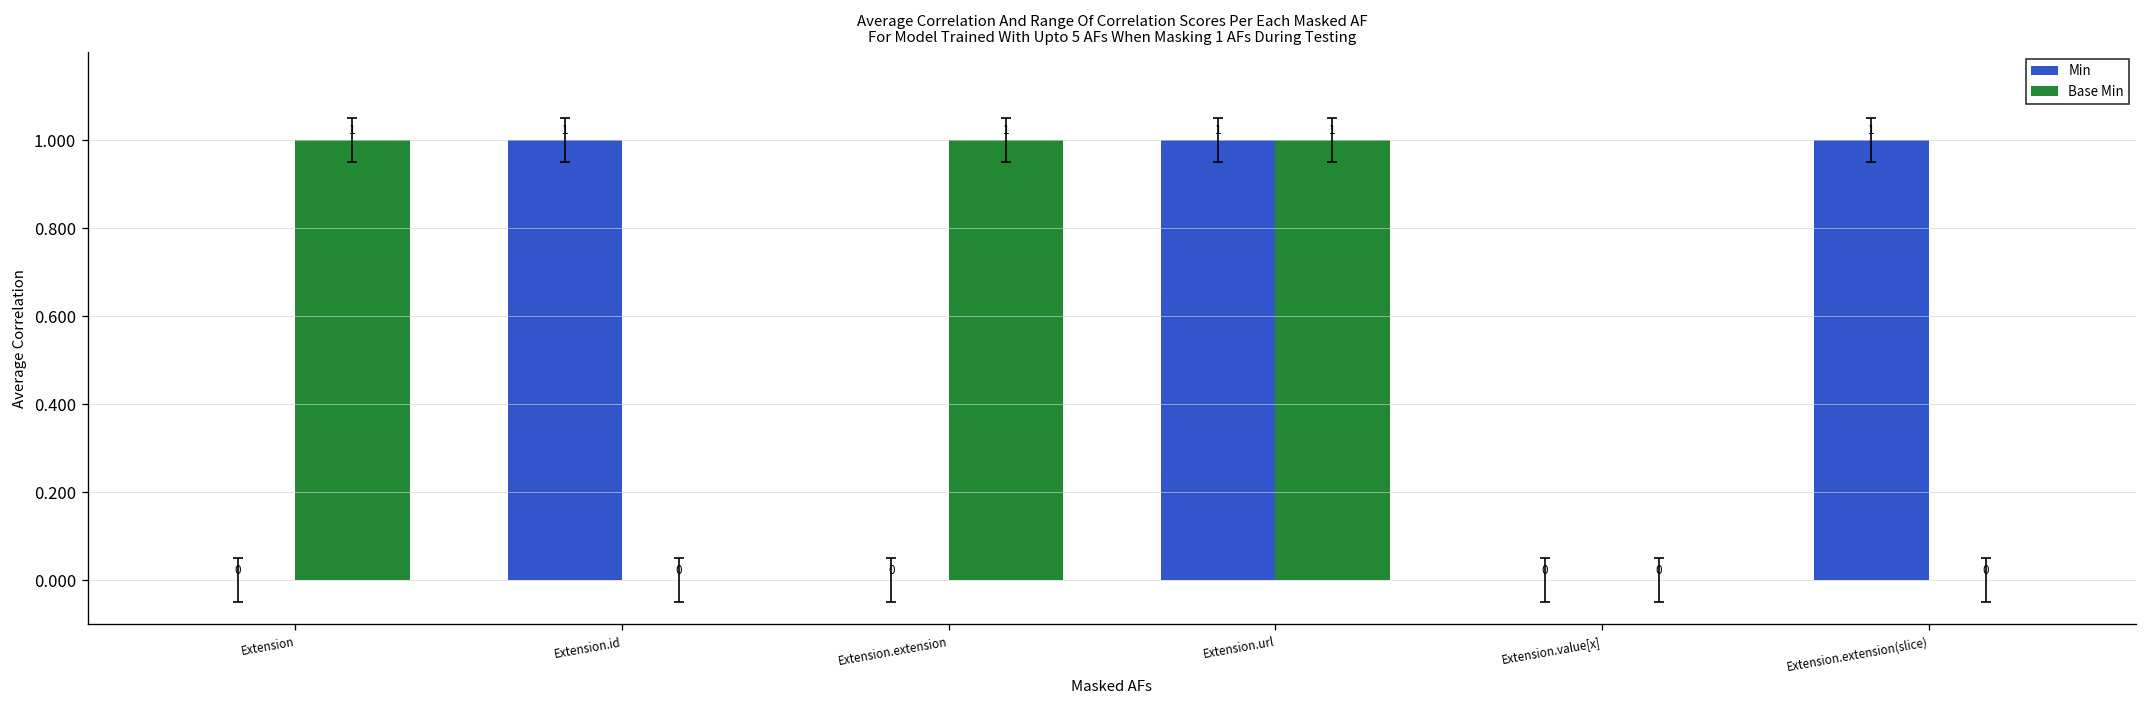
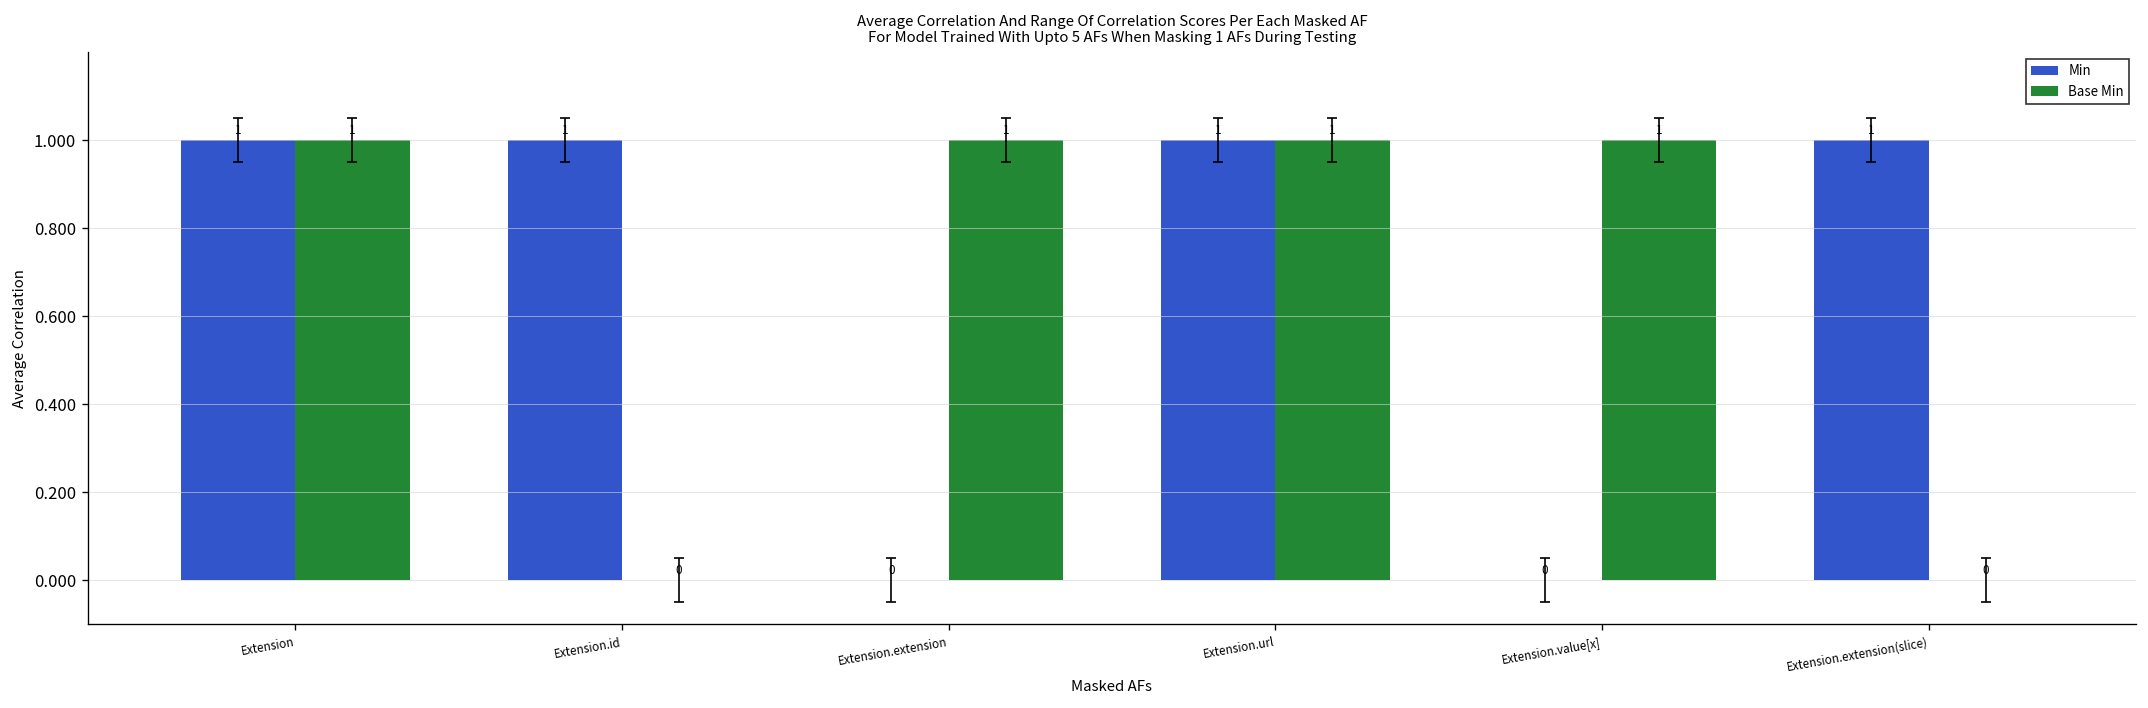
  {
    "Min": {
-     "Extension": 0,
+     "Extension": 1,
      "Extension.id": 1,
      "Extension.extension": 0,
      "Extension.url": 1,
      "Extension.value[x]": 0,
      "Extension.extension(slice)": 1
    },
    "Base Min": {
      "Extension": 1,
      "Extension.id": 0,
      "Extension.extension": 1,
      "Extension.url": 1,
-     "Extension.value[x]": 0,
+     "Extension.value[x]": 1,
      "Extension.extension(slice)": 0
    }
  }
